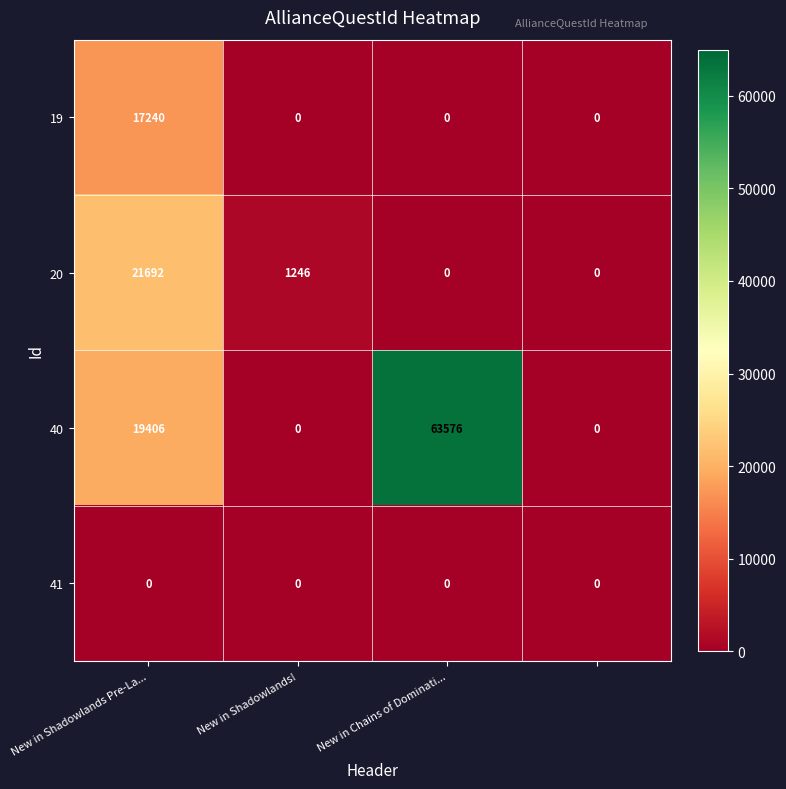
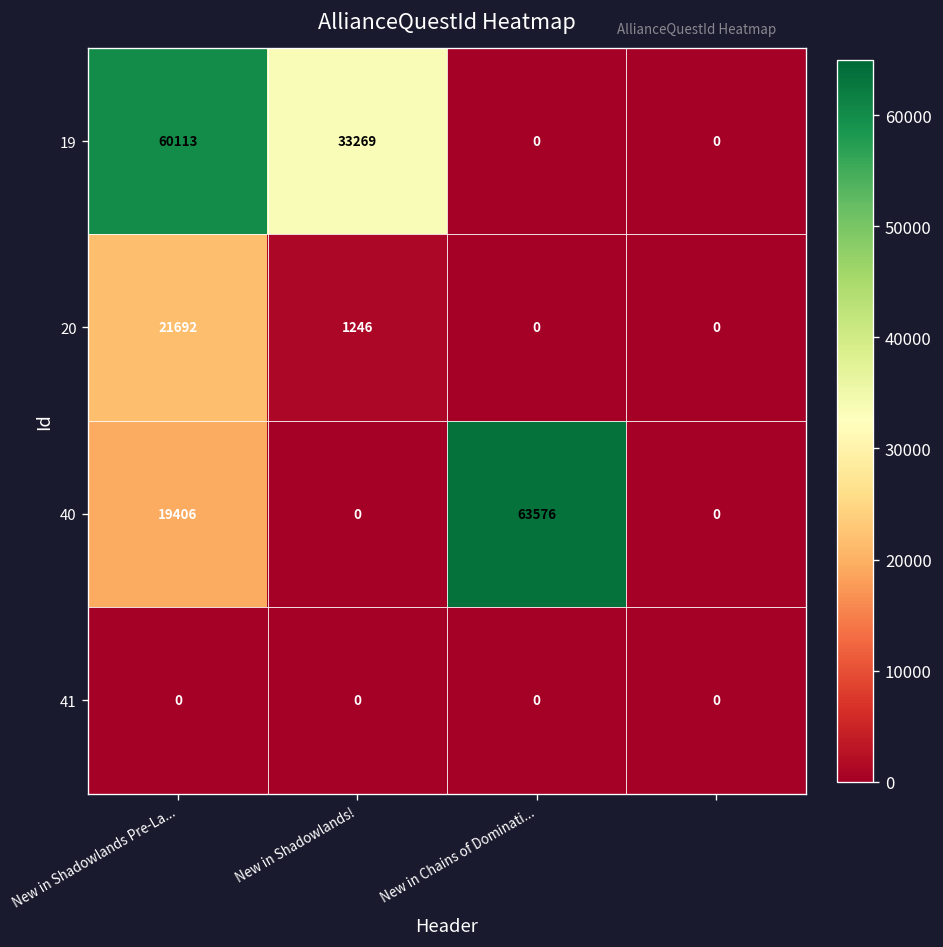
  {
    "19": {
-     "New in Shadowlands Pre-La...": 17240,
-     "New in Shadowlands!": 0,
+     "New in Shadowlands Pre-La...": 60113,
+     "New in Shadowlands!": 33269,
      "New in Chains of Dominati...": 0
    },
    "20": {
      "New in Shadowlands Pre-La...": 21692,
      "New in Shadowlands!": 1246,
      "New in Chains of Dominati...": 0
    },
    "40": {
      "New in Shadowlands Pre-La...": 19406,
      "New in Shadowlands!": 0,
      "New in Chains of Dominati...": 63576
    },
    "41": {
      "New in Shadowlands Pre-La...": 0,
      "New in Shadowlands!": 0,
      "New in Chains of Dominati...": 0
    }
  }
